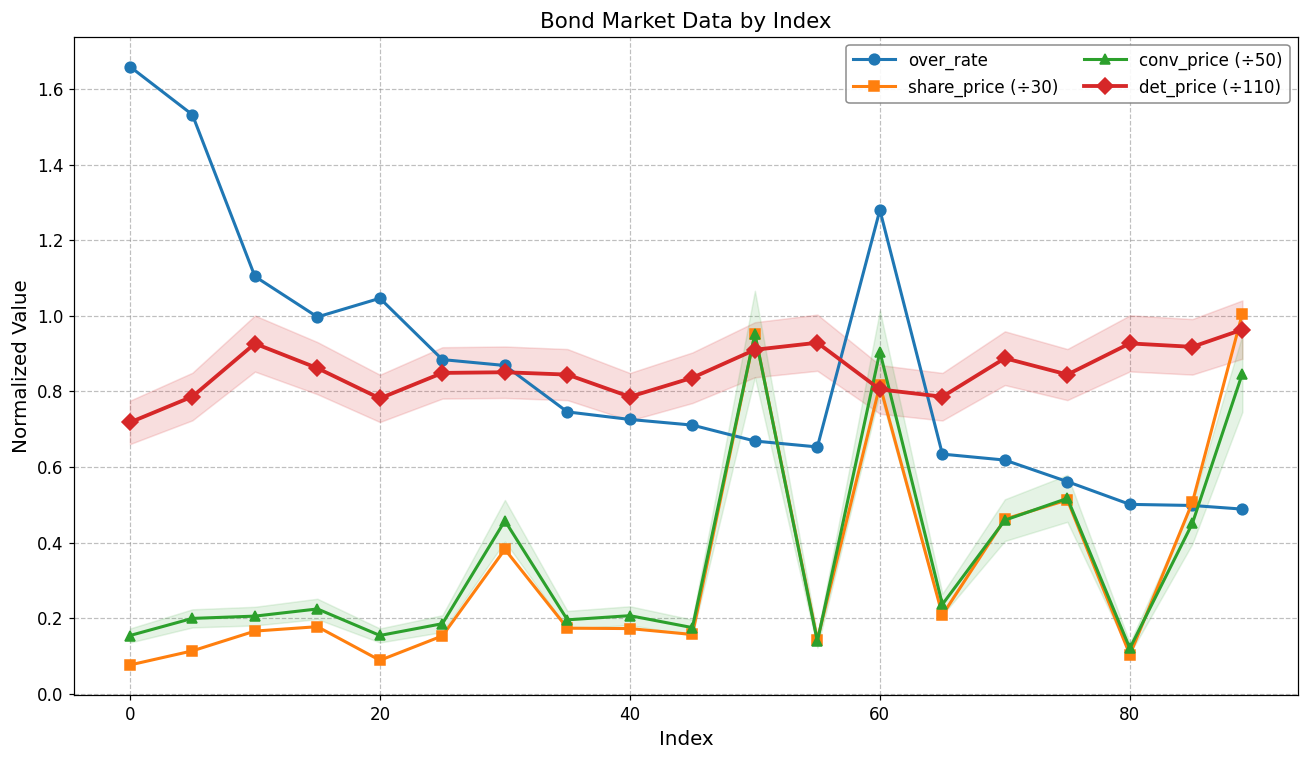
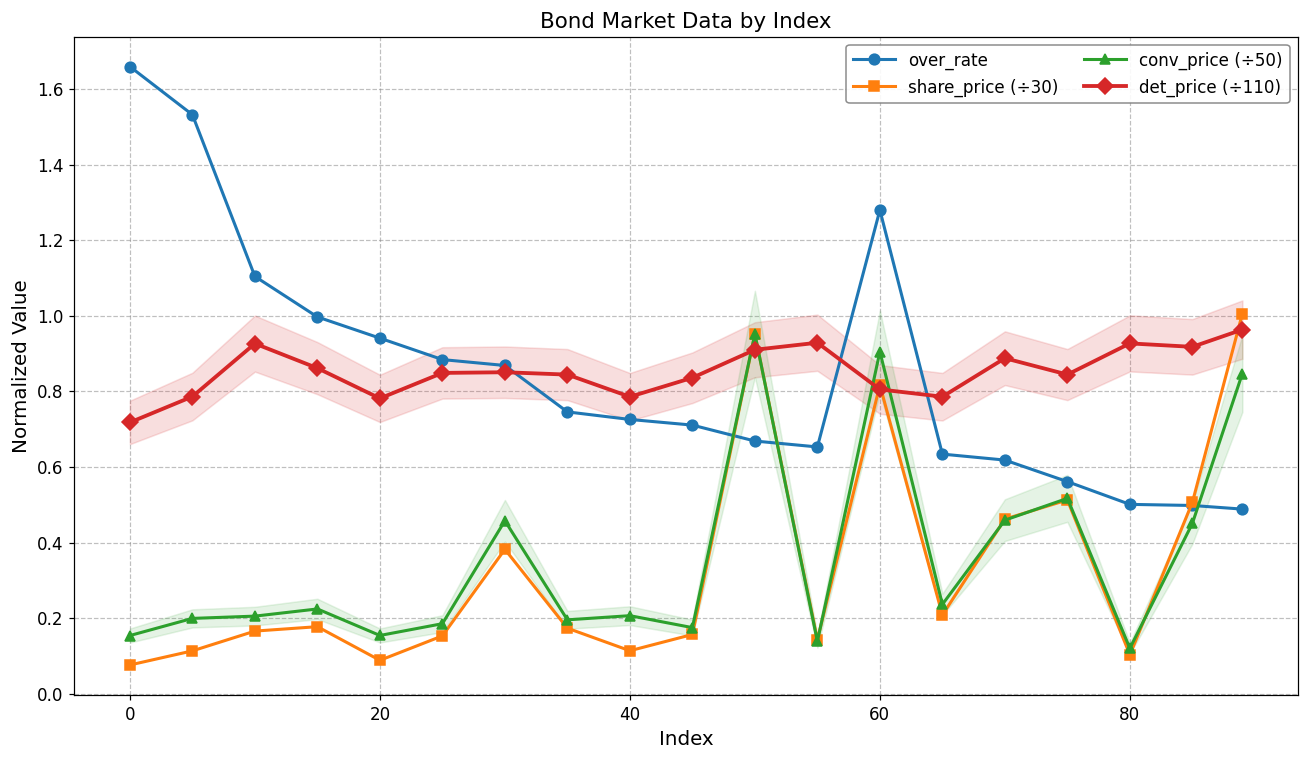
  {
    "over_rate": {
      "0": 1.66,
-     "20": 1.05,
+     "20": 0.94,
      "40": 0.73,
      "60": 1.28,
      "80": 0.50
    },
    "share_price (÷30)": {
      "0": 0.08,
      "20": 0.09,
-     "40": 0.17,
+     "40": 0.11,
      "60": 0.82,
      "80": 0.10
    }
  }
